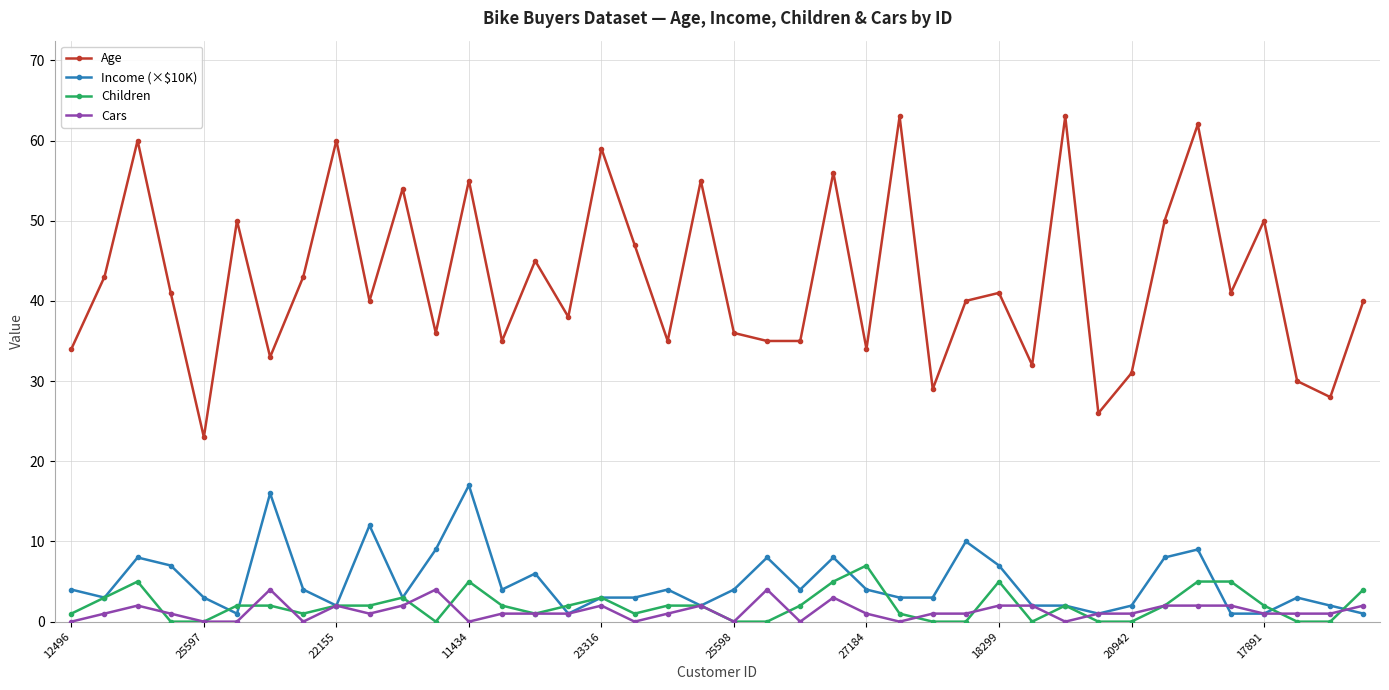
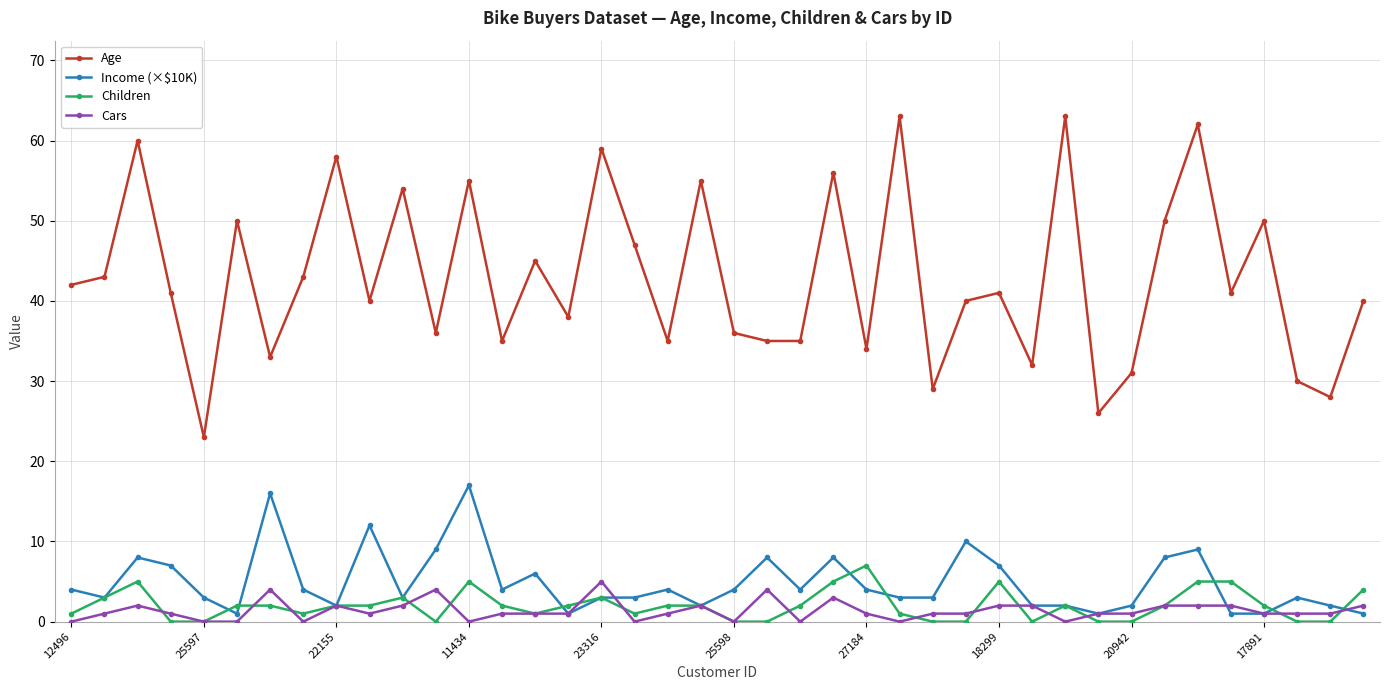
  {
    "Age": {
-     "12496": 34,
+     "12496": 42,
      "25597": 23,
-     "22155": 60,
+     "22155": 58,
      "11434": 55,
      "23316": 59,
      "25598": 36,
      "27184": 34,
      "18299": 41,
      "20942": 31,
      "17891": 50
    },
    "Income (×$10K)": {
      "12496": 4,
      "25597": 3,
      "11434": 17,
      "25598": 4,
      "27184": 4,
      "18299": 7,
      "20942": 2
    },
    "Children": {
      "12496": 1,
      "11434": 5,
      "27184": 7,
      "18299": 5,
      "20942": 0,
      "17891": 2
    },
    "Cars": {
      "12496": 0,
      "11434": 0,
-     "23316": 2,
+     "23316": 5,
      "27184": 1,
      "18299": 2,
      "20942": 1
    }
  }
